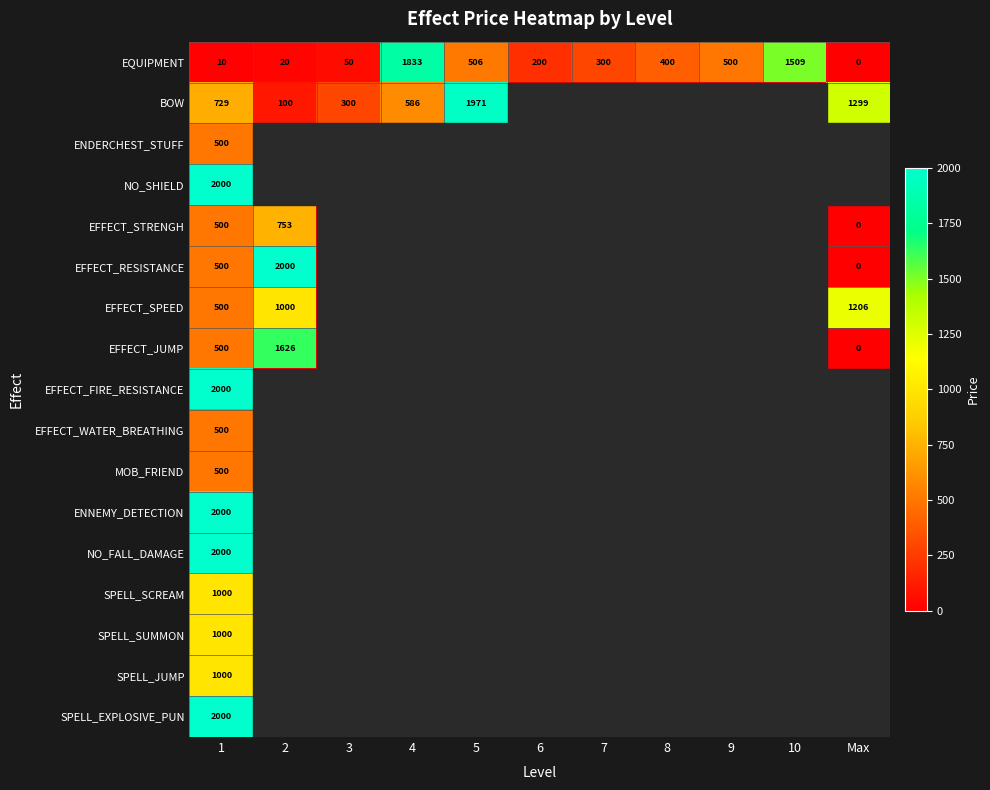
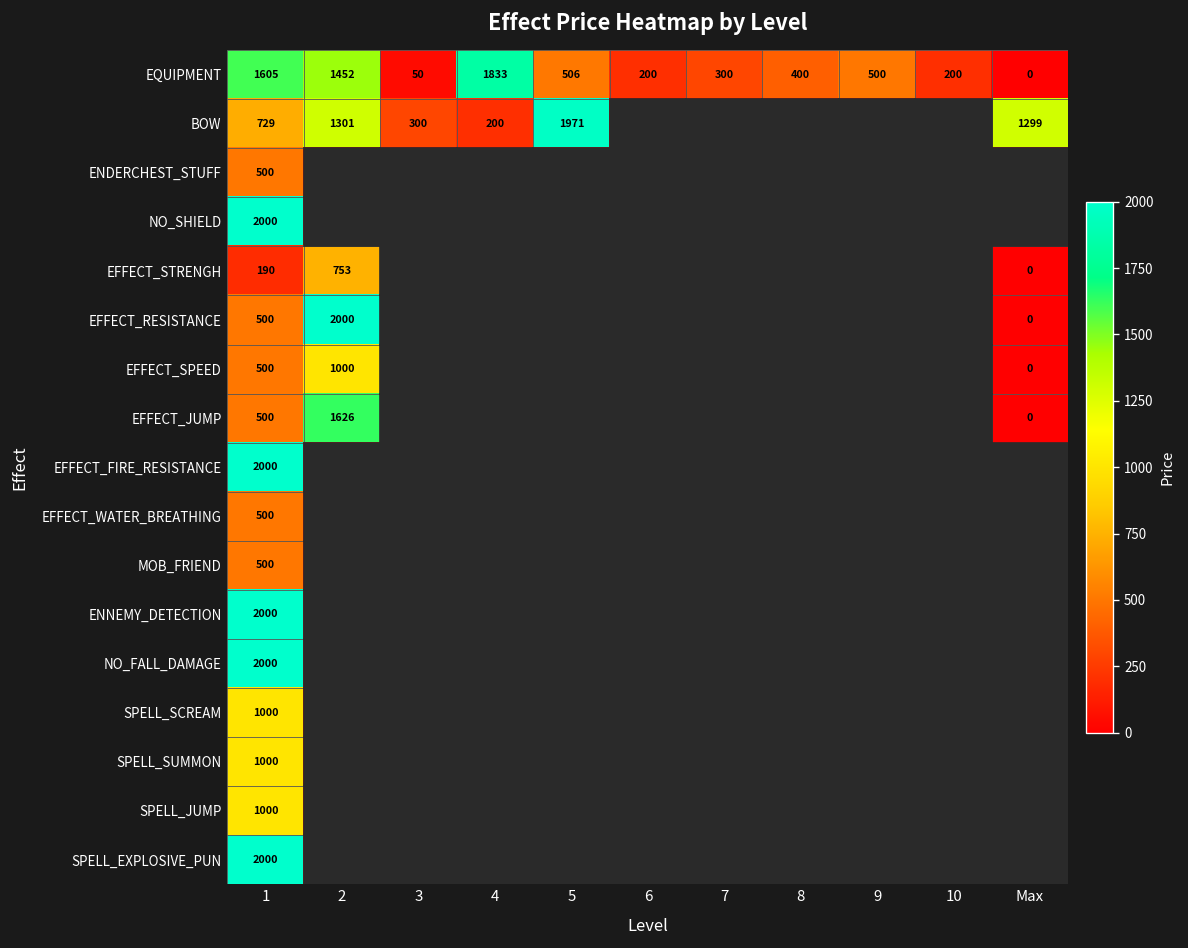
  {
    "EQUIPMENT": {
-     "1": 10,
-     "2": 20,
+     "1": 1605,
+     "2": 1452,
      "3": 50,
      "4": 1833,
      "5": 506,
      "6": 200,
      "7": 300,
      "8": 400,
      "9": 500,
-     "10": 1509,
+     "10": 200,
      "Max": 0
    },
    "BOW": {
      "1": 729,
-     "2": 100,
+     "2": 1301,
      "3": 300,
-     "4": 586,
+     "4": 200,
      "5": 1971,
      "Max": 1299
    },
    "ENDERCHEST_STUFF": {
      "1": 500
    },
    "NO_SHIELD": {
      "1": 2000
    },
    "EFFECT_STRENGH": {
-     "1": 500,
+     "1": 190,
      "2": 753,
      "Max": 0
    },
    "EFFECT_RESISTANCE": {
      "1": 500,
      "2": 2000,
      "Max": 0
    },
    "EFFECT_SPEED": {
      "1": 500,
      "2": 1000,
-     "Max": 1206
+     "Max": 0
    },
    "EFFECT_JUMP": {
      "1": 500,
      "2": 1626,
      "Max": 0
    },
    "EFFECT_FIRE_RESISTANCE": {
      "1": 2000
    },
    "EFFECT_WATER_BREATHING": {
      "1": 500
    },
    "MOB_FRIEND": {
      "1": 500
    },
    "ENNEMY_DETECTION": {
      "1": 2000
    },
    "NO_FALL_DAMAGE": {
      "1": 2000
    },
    "SPELL_SCREAM": {
      "1": 1000
    },
    "SPELL_SUMMON": {
      "1": 1000
    },
    "SPELL_JUMP": {
      "1": 1000
    },
    "SPELL_EXPLOSIVE_PUN": {
      "1": 2000
    }
  }
